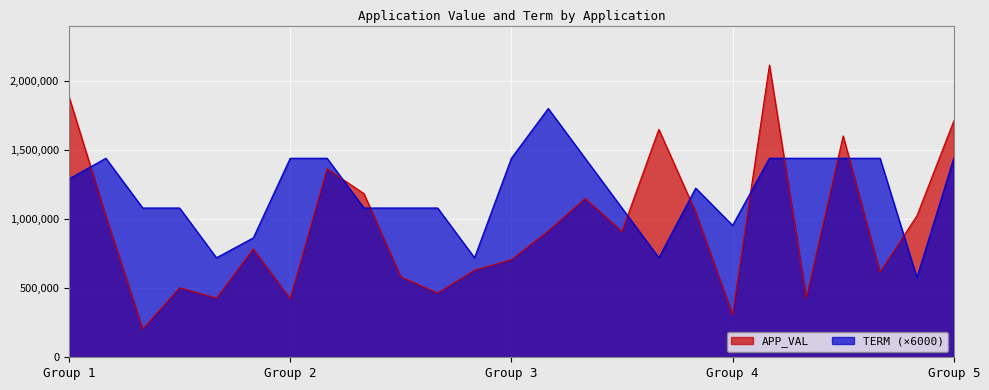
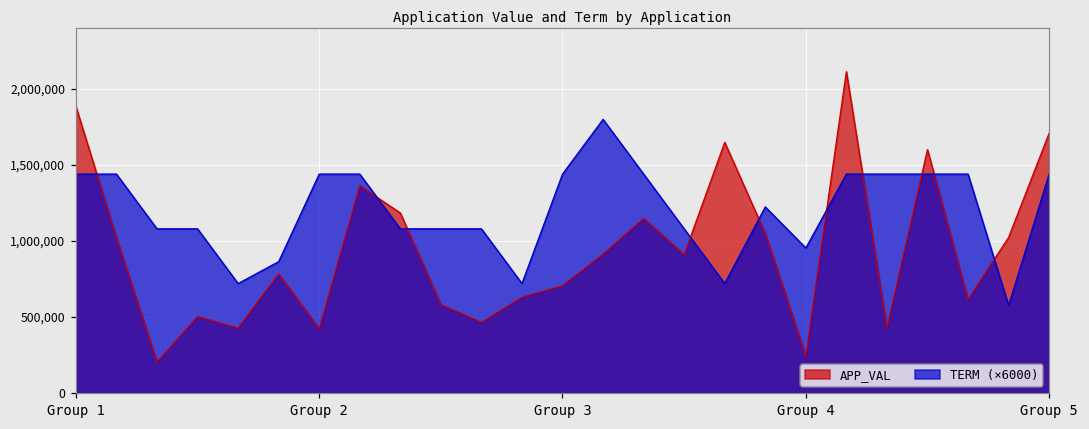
  {
    "APP_VAL": {
      "Group 1": "1,890,000",
      "Group 2": "420,000",
      "Group 3": "710,000",
-     "Group 4": "310,000",
+     "Group 4": "240,000",
      "Group 5": "1,710,000"
    },
    "TERM (×6000)": {
-     "Group 1": "1,290,000",
+     "Group 1": "1,440,000",
      "Group 2": "1,440,000",
      "Group 3": "1,440,000",
      "Group 4": "950,000",
      "Group 5": "1,440,000"
    }
  }
